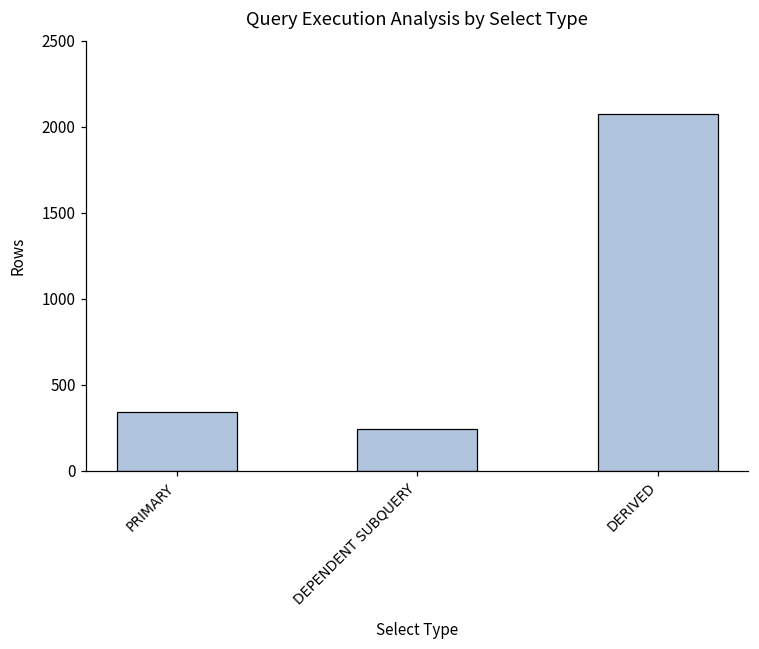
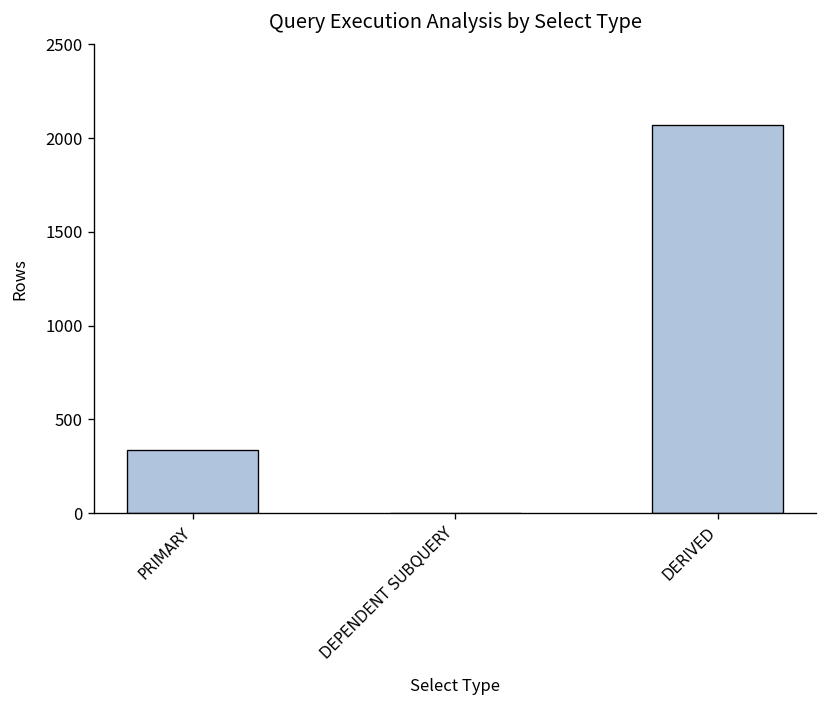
  {
    "PRIMARY": 340,
-   "DEPENDENT SUBQUERY": 240,
+   "DEPENDENT SUBQUERY": 0,
    "DERIVED": 2070
  }
